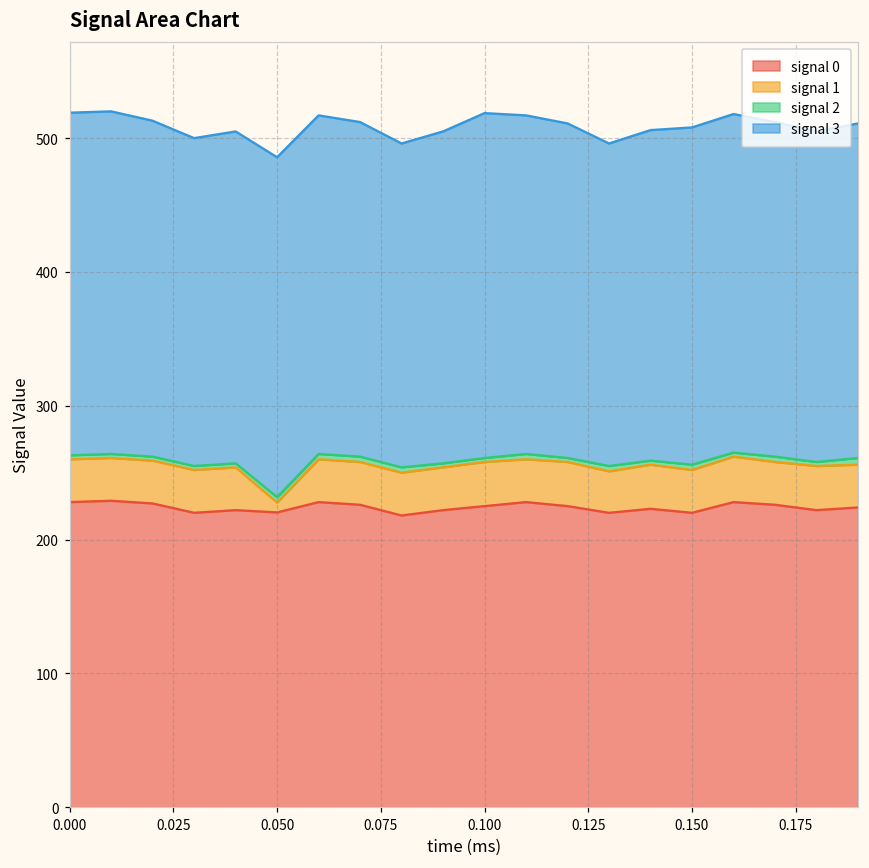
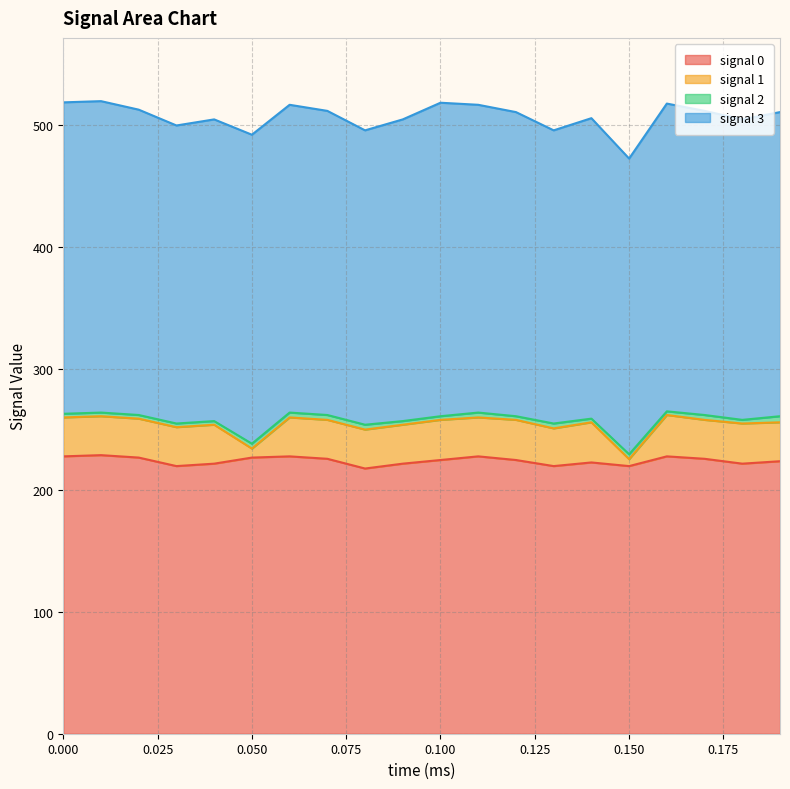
  {
    "signal 0": {
      "0.000": 228,
-     "0.050": 220,
+     "0.050": 227,
      "0.100": 225,
      "0.150": 220
    },
    "signal 1": {
      "0.000": 32,
      "0.050": 7,
      "0.100": 33,
-     "0.150": 32
+     "0.150": 6
    },
    "signal 2": {
      "0.000": 3,
      "0.050": 4,
      "0.100": 3,
      "0.150": 4
    },
    "signal 3": {
      "0.000": 256,
      "0.050": 254,
      "0.100": 258,
-     "0.150": 252
+     "0.150": 243
    }
  }
